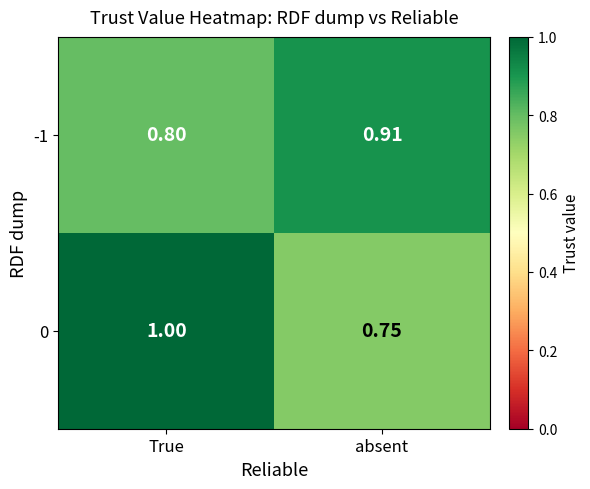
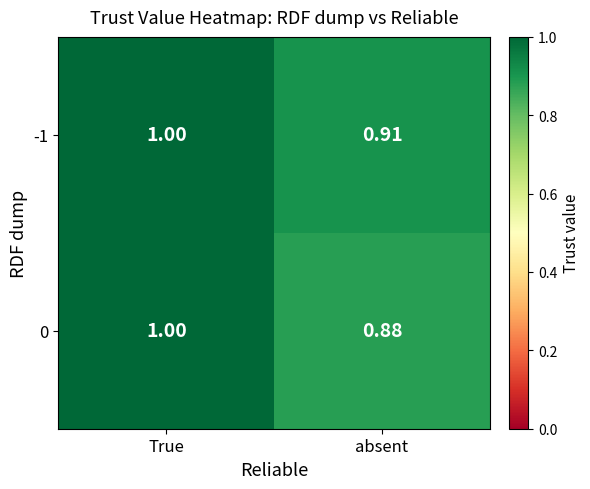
  {
    "-1": {
-     "True": 0.80,
+     "True": 1.00,
      "absent": 0.91
    },
    "0": {
      "True": 1.00,
-     "absent": 0.75
+     "absent": 0.88
    }
  }
